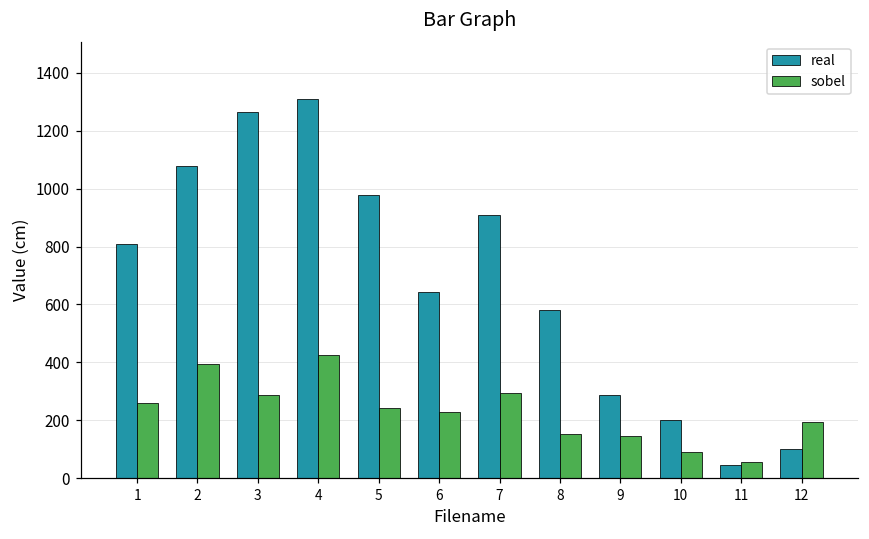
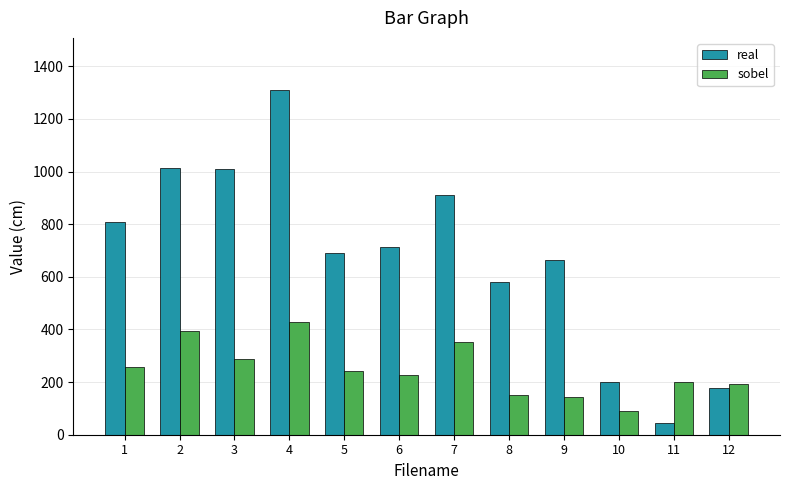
  {
    "real": {
      "1": 810,
-     "2": 1080,
-     "3": 1270,
+     "2": 1010,
+     "3": 1010,
      "4": 1310,
-     "5": 980,
-     "6": 640,
+     "5": 690,
+     "6": 710,
      "7": 910,
      "8": 580,
-     "9": 290,
+     "9": 670,
      "10": 200,
      "11": 50,
-     "12": 100
+     "12": 180
    },
    "sobel": {
      "1": 260,
      "2": 390,
      "3": 290,
      "4": 430,
      "5": 240,
      "6": 230,
-     "7": 300,
+     "7": 350,
      "8": 150,
      "9": 150,
      "10": 90,
-     "11": 60,
+     "11": 200,
      "12": 190
    }
  }
